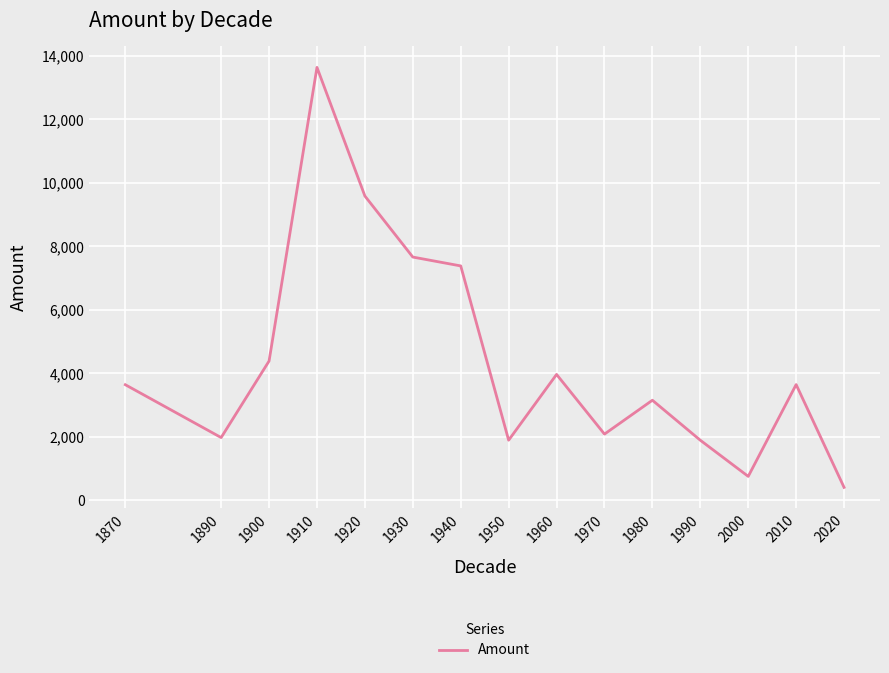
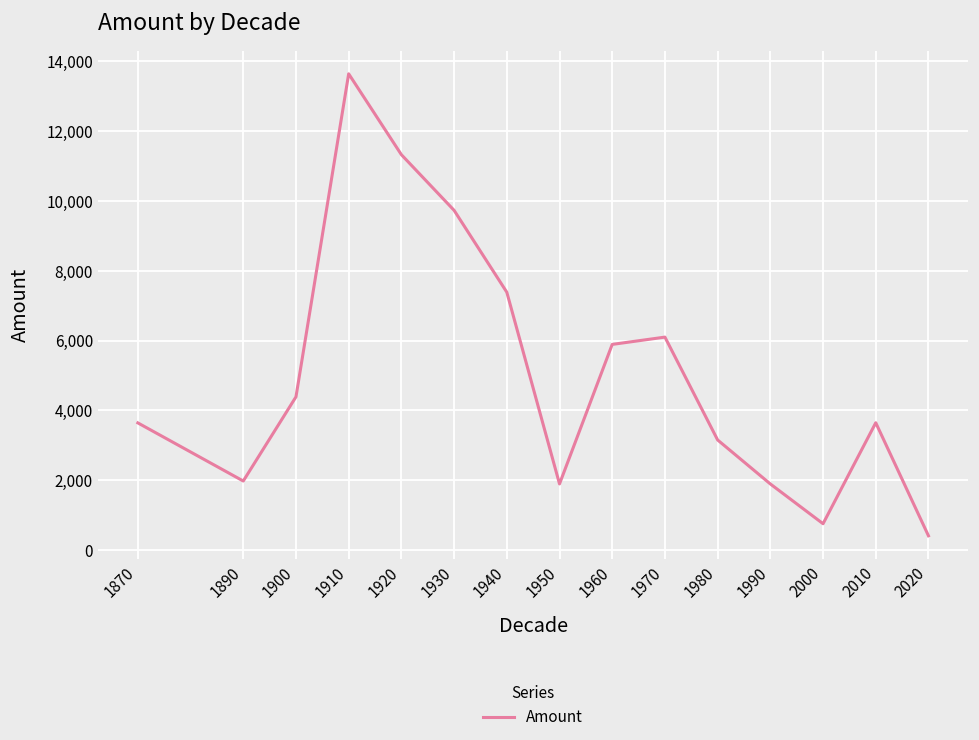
  {
    "1870": "3,600",
    "1890": "2,000",
    "1900": "4,400",
    "1910": "13,600",
-   "1920": "9,600",
-   "1930": "7,700",
+   "1920": "11,300",
+   "1930": "9,700",
    "1940": "7,400",
    "1950": "1,900",
-   "1960": "4,000",
-   "1970": "2,100",
+   "1960": "5,900",
+   "1970": "6,100",
    "1980": "3,200",
    "1990": "1,900",
    "2000": "800",
    "2010": "3,600",
    "2020": "400"
  }
